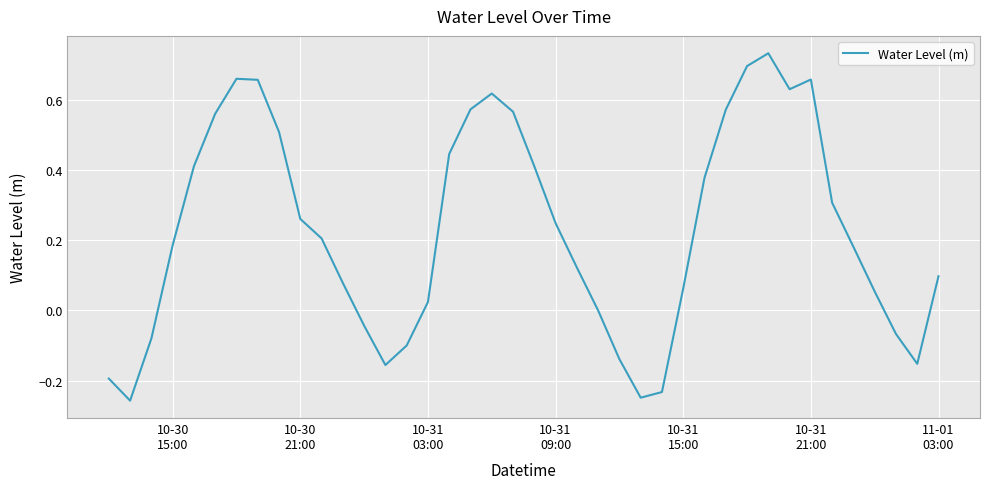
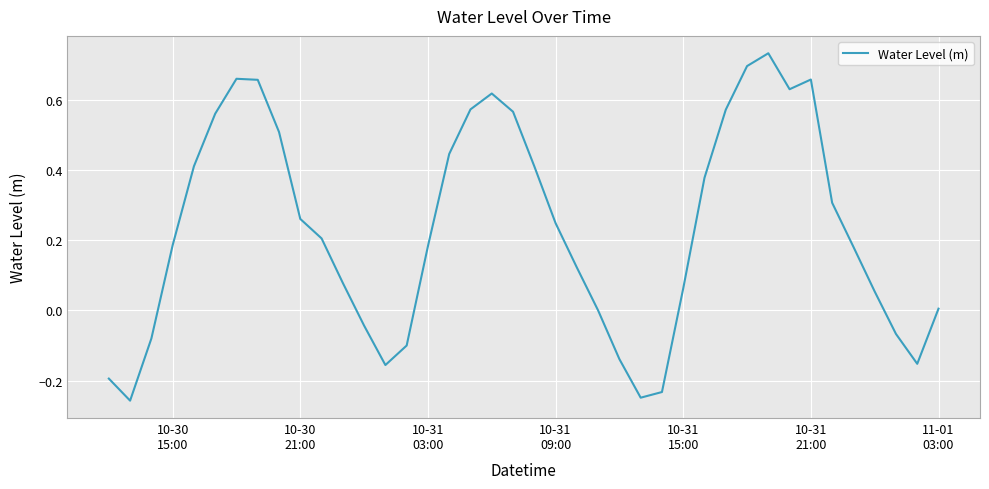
  {
    "10-30 15:00": 0.19,
    "10-30 21:00": 0.26,
-   "10-31 03:00": 0.02,
+   "10-31 03:00": 0.18,
    "10-31 09:00": 0.25,
    "10-31 15:00": 0.06,
    "10-31 21:00": 0.66,
-   "11-01 03:00": 0.10
+   "11-01 03:00": 0.00
  }
